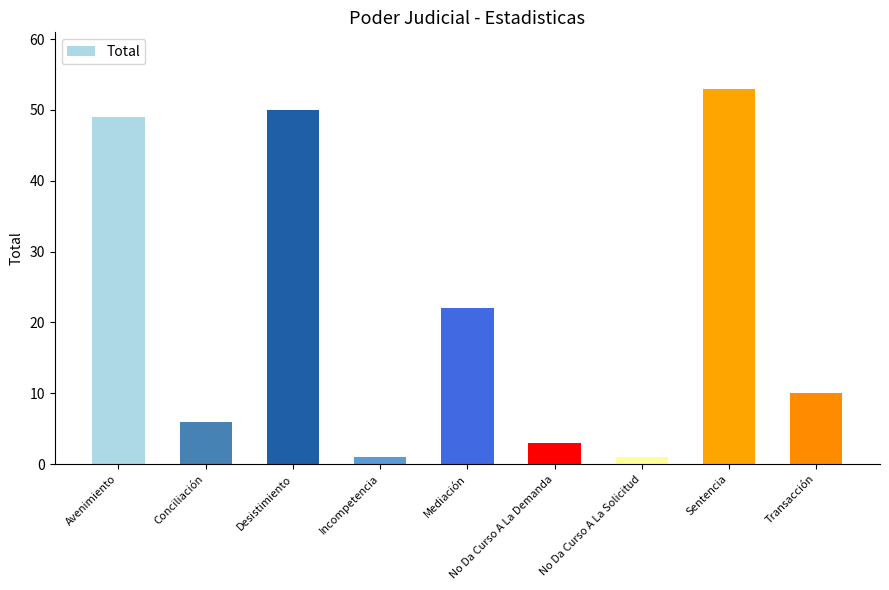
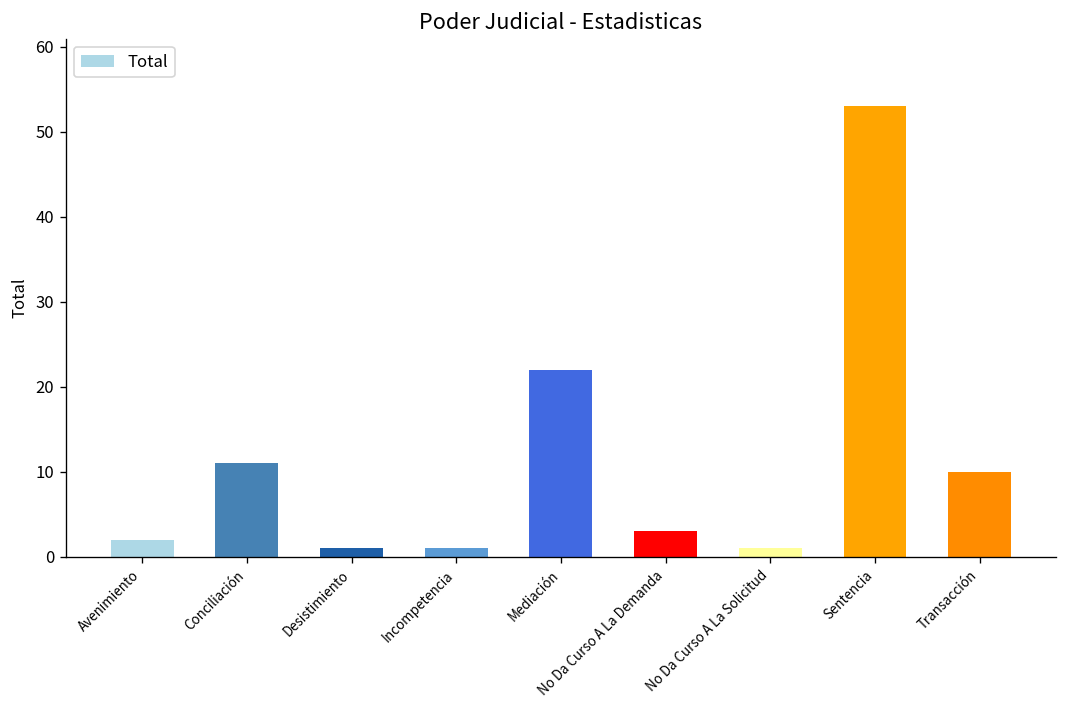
  {
-   "Avenimiento": 49,
-   "Conciliación": 6,
-   "Desistimiento": 50,
+   "Avenimiento": 2,
+   "Conciliación": 11,
+   "Desistimiento": 1,
    "Incompetencia": 1,
    "Mediación": 22,
    "No Da Curso A La Demanda": 3,
    "No Da Curso A La Solicitud": 1,
    "Sentencia": 53,
    "Transacción": 10
  }
